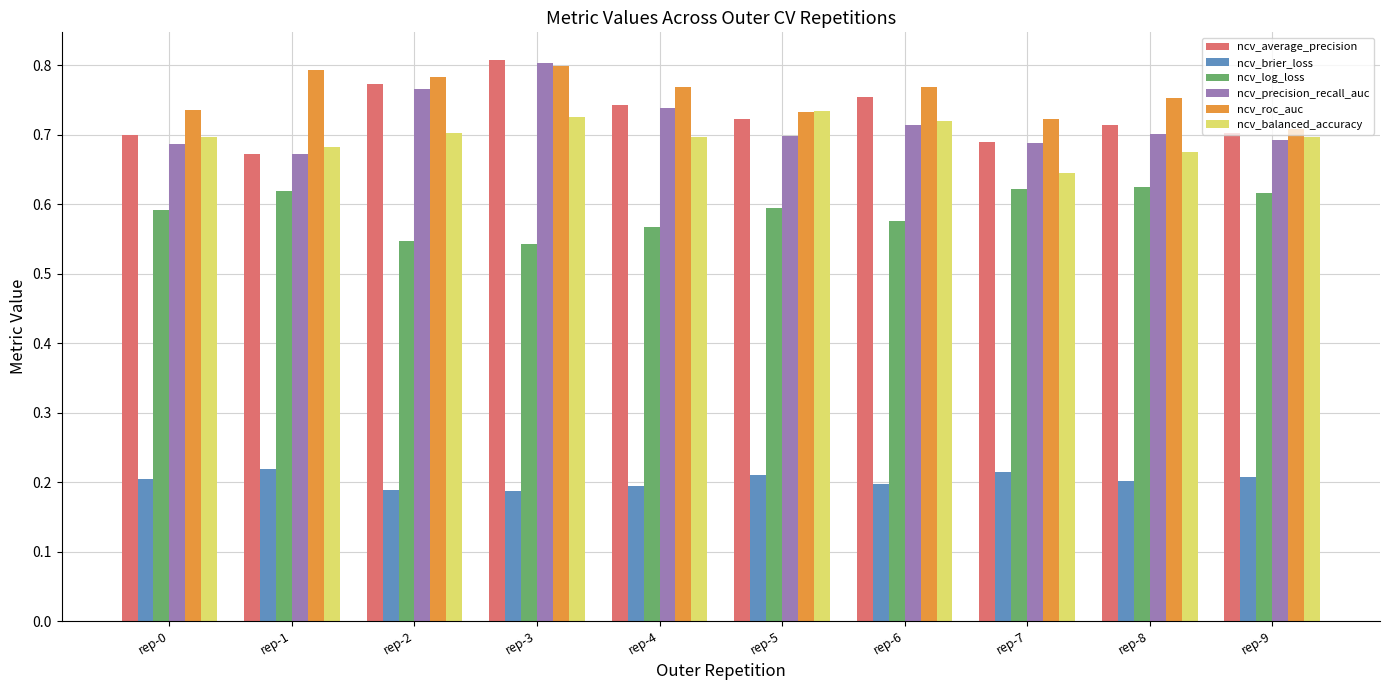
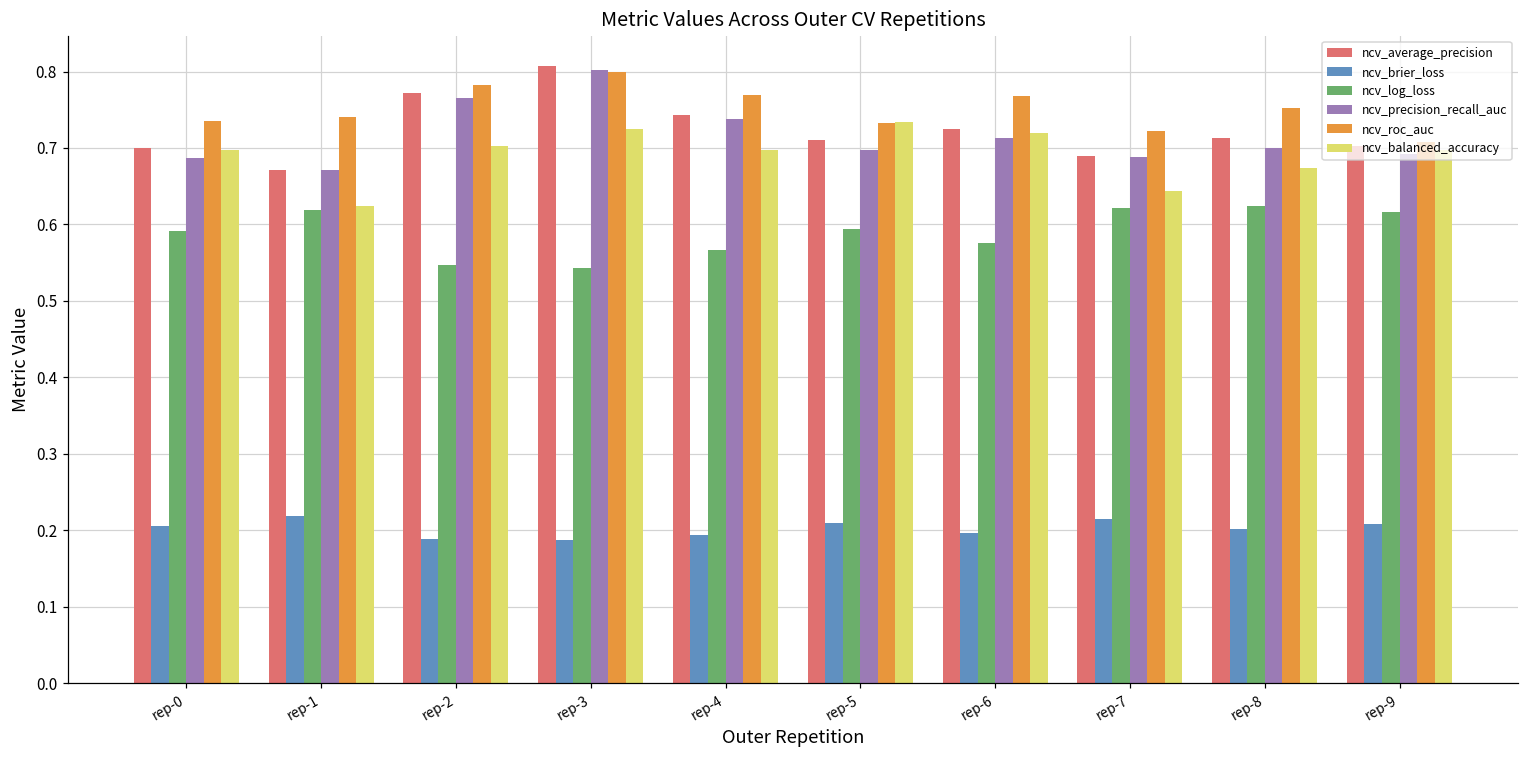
  {
    "ncv_average_precision": {
      "rep-0": 0.70,
      "rep-1": 0.67,
      "rep-2": 0.77,
      "rep-3": 0.81,
      "rep-4": 0.74,
-     "rep-5": 0.72,
-     "rep-6": 0.75,
+     "rep-5": 0.71,
+     "rep-6": 0.73,
      "rep-7": 0.69,
      "rep-8": 0.71
    },
    "ncv_brier_loss": {
      "rep-0": 0.20,
      "rep-1": 0.22,
      "rep-2": 0.19,
      "rep-3": 0.19,
      "rep-4": 0.19,
      "rep-5": 0.21,
      "rep-6": 0.20,
      "rep-7": 0.21,
      "rep-8": 0.20,
      "rep-9": 0.21
    },
    "ncv_log_loss": {
      "rep-0": 0.59,
      "rep-1": 0.62,
      "rep-2": 0.55,
      "rep-3": 0.54,
      "rep-4": 0.57,
      "rep-5": 0.59,
      "rep-6": 0.58,
      "rep-7": 0.62,
      "rep-8": 0.62,
      "rep-9": 0.62
    },
    "ncv_precision_recall_auc": {
      "rep-0": 0.69,
      "rep-1": 0.67,
      "rep-2": 0.77,
      "rep-3": 0.80,
      "rep-4": 0.74,
      "rep-5": 0.70,
      "rep-6": 0.71,
      "rep-7": 0.69,
      "rep-8": 0.70,
      "rep-9": 0.69
    },
    "ncv_roc_auc": {
      "rep-0": 0.73,
-     "rep-1": 0.79,
+     "rep-1": 0.74,
      "rep-2": 0.78,
      "rep-3": 0.80,
      "rep-4": 0.77,
      "rep-5": 0.73,
      "rep-6": 0.77,
      "rep-7": 0.72,
      "rep-8": 0.75
    },
    "ncv_balanced_accuracy": {
      "rep-0": 0.70,
-     "rep-1": 0.68,
+     "rep-1": 0.62,
      "rep-2": 0.70,
      "rep-3": 0.72,
      "rep-4": 0.70,
      "rep-5": 0.73,
      "rep-6": 0.72,
      "rep-7": 0.64,
      "rep-8": 0.67,
      "rep-9": 0.70
    }
  }
